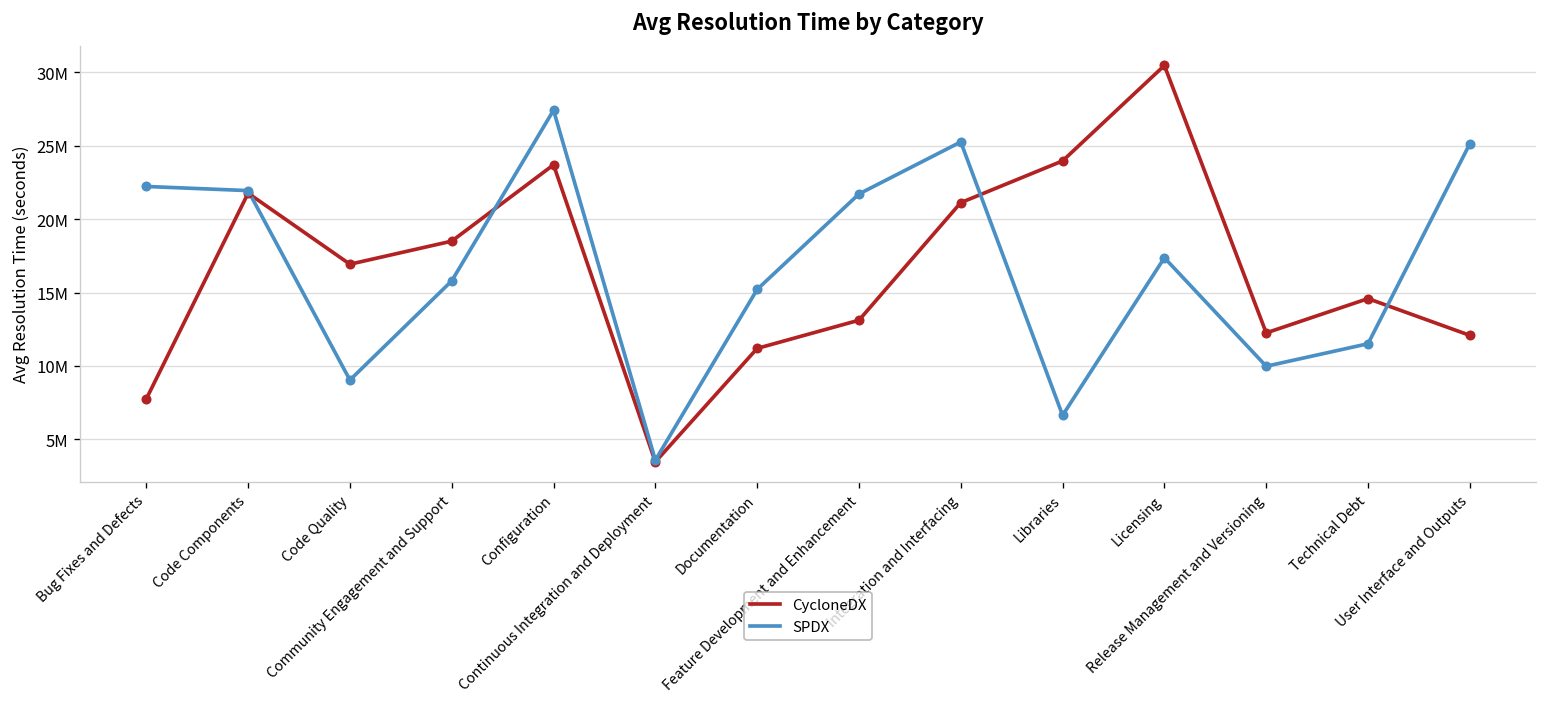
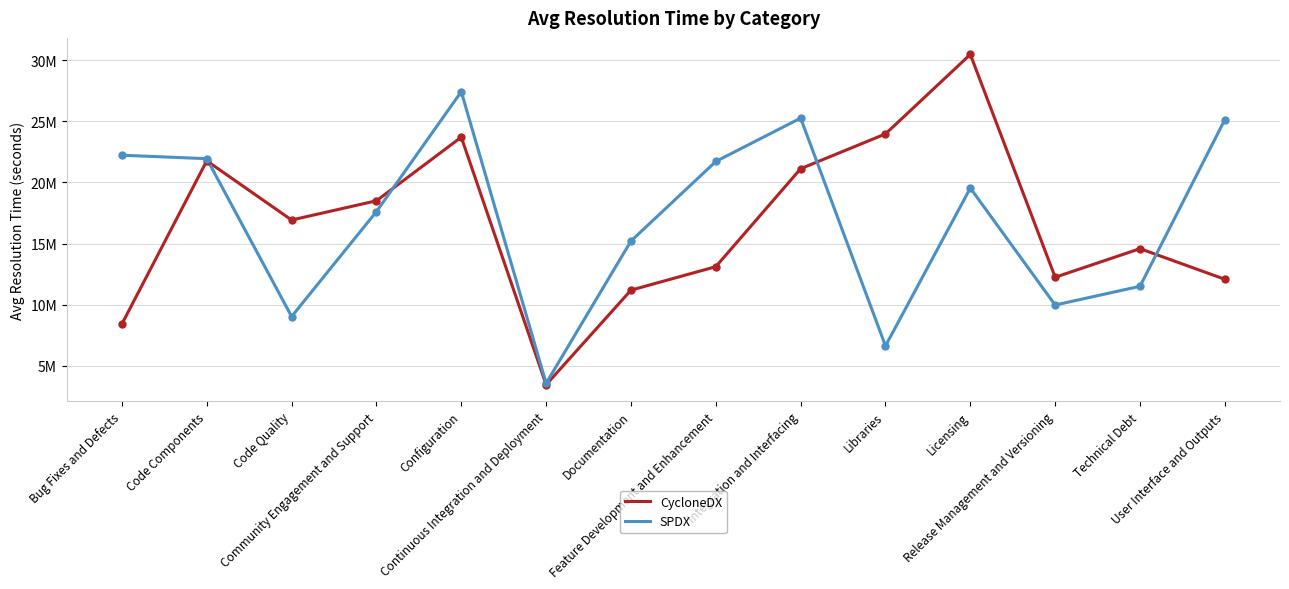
  {
    "CycloneDX": {
-     "Bug Fixes and Defects": 7800000,
+     "Bug Fixes and Defects": 8400000,
      "Code Quality": 16900000,
      "Community Engagement and Support": 18500000,
      "Configuration": 23700000,
      "Documentation": 11200000,
      "Feature Development and Enhancement": 13100000,
      "Integration and Interfacing": 21100000,
      "Libraries": 24000000,
      "Licensing": 30500000,
      "Release Management and Versioning": 12300000,
      "Technical Debt": 14600000,
      "User Interface and Outputs": 12100000
    },
    "SPDX": {
      "Bug Fixes and Defects": 22200000,
      "Code Quality": 9000000,
-     "Community Engagement and Support": 15800000,
+     "Community Engagement and Support": 17600000,
      "Configuration": 27400000,
      "Documentation": 15200000,
      "Feature Development and Enhancement": 21700000,
      "Integration and Interfacing": 25300000,
      "Libraries": 6600000,
-     "Licensing": 17400000,
+     "Licensing": 19500000,
      "Release Management and Versioning": 10000000,
      "Technical Debt": 11500000,
      "User Interface and Outputs": 25100000
    }
  }
